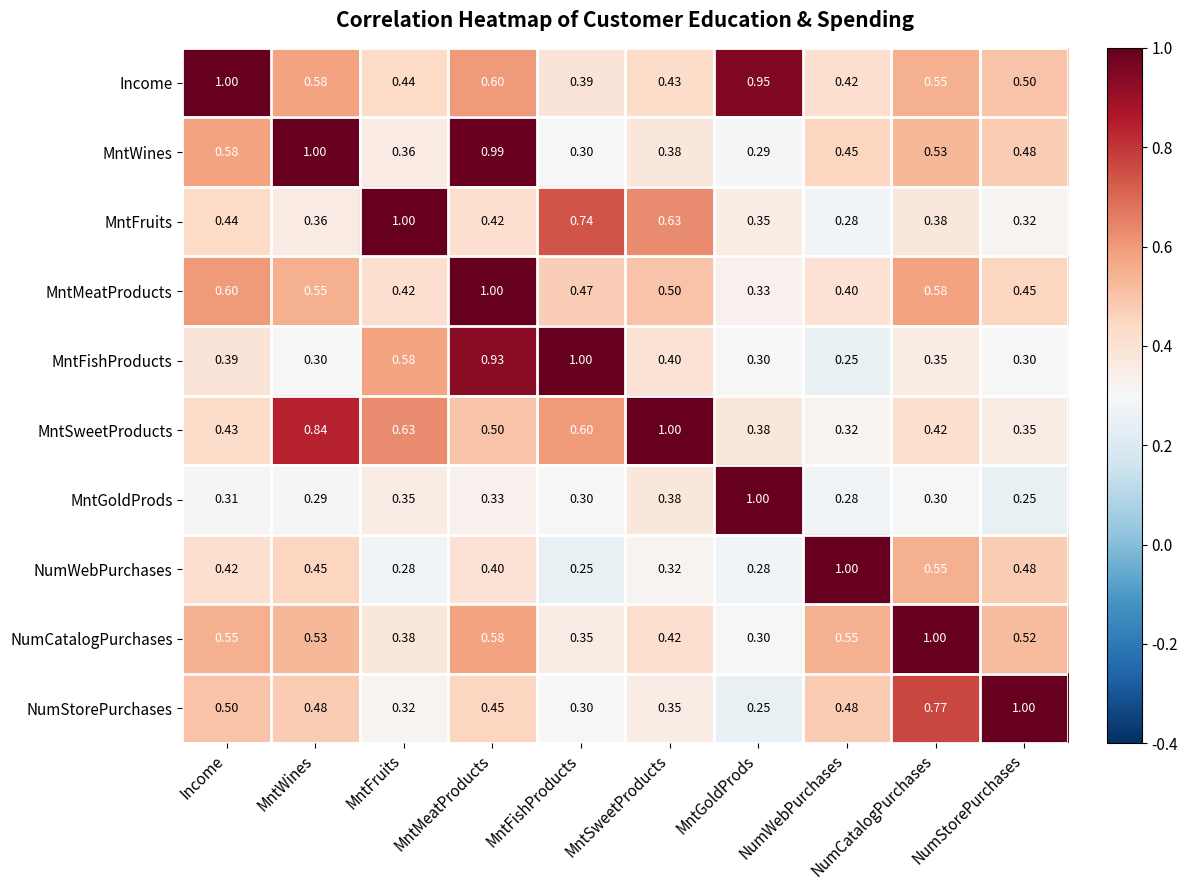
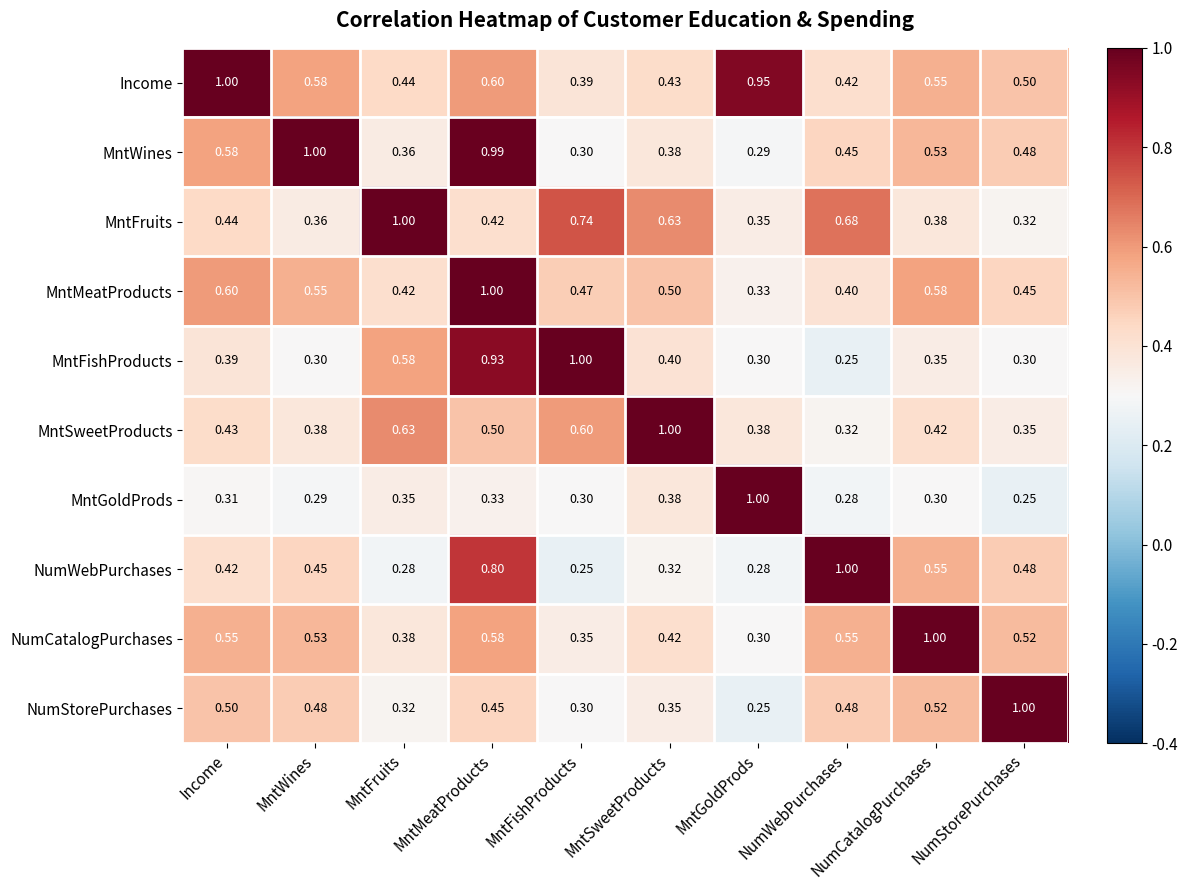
  {
    "Income": {
      "Income": 1.00,
      "MntWines": 0.58,
      "MntFruits": 0.44,
      "MntMeatProducts": 0.60,
      "MntFishProducts": 0.39,
      "MntSweetProducts": 0.43,
      "MntGoldProds": 0.95,
      "NumWebPurchases": 0.42,
      "NumCatalogPurchases": 0.55,
      "NumStorePurchases": 0.50
    },
    "MntWines": {
      "Income": 0.58,
      "MntWines": 1.00,
      "MntFruits": 0.36,
      "MntMeatProducts": 0.99,
      "MntFishProducts": 0.30,
      "MntSweetProducts": 0.38,
      "MntGoldProds": 0.29,
      "NumWebPurchases": 0.45,
      "NumCatalogPurchases": 0.53,
      "NumStorePurchases": 0.48
    },
    "MntFruits": {
      "Income": 0.44,
      "MntWines": 0.36,
      "MntFruits": 1.00,
      "MntMeatProducts": 0.42,
      "MntFishProducts": 0.74,
      "MntSweetProducts": 0.63,
      "MntGoldProds": 0.35,
-     "NumWebPurchases": 0.28,
+     "NumWebPurchases": 0.68,
      "NumCatalogPurchases": 0.38,
      "NumStorePurchases": 0.32
    },
    "MntMeatProducts": {
      "Income": 0.60,
      "MntWines": 0.55,
      "MntFruits": 0.42,
      "MntMeatProducts": 1.00,
      "MntFishProducts": 0.47,
      "MntSweetProducts": 0.50,
      "MntGoldProds": 0.33,
      "NumWebPurchases": 0.40,
      "NumCatalogPurchases": 0.58,
      "NumStorePurchases": 0.45
    },
    "MntFishProducts": {
      "Income": 0.39,
      "MntWines": 0.30,
      "MntFruits": 0.58,
      "MntMeatProducts": 0.93,
      "MntFishProducts": 1.00,
      "MntSweetProducts": 0.40,
      "MntGoldProds": 0.30,
      "NumWebPurchases": 0.25,
      "NumCatalogPurchases": 0.35,
      "NumStorePurchases": 0.30
    },
    "MntSweetProducts": {
      "Income": 0.43,
-     "MntWines": 0.84,
+     "MntWines": 0.38,
      "MntFruits": 0.63,
      "MntMeatProducts": 0.50,
      "MntFishProducts": 0.60,
      "MntSweetProducts": 1.00,
      "MntGoldProds": 0.38,
      "NumWebPurchases": 0.32,
      "NumCatalogPurchases": 0.42,
      "NumStorePurchases": 0.35
    },
    "MntGoldProds": {
      "Income": 0.31,
      "MntWines": 0.29,
      "MntFruits": 0.35,
      "MntMeatProducts": 0.33,
      "MntFishProducts": 0.30,
      "MntSweetProducts": 0.38,
      "MntGoldProds": 1.00,
      "NumWebPurchases": 0.28,
      "NumCatalogPurchases": 0.30,
      "NumStorePurchases": 0.25
    },
    "NumWebPurchases": {
      "Income": 0.42,
      "MntWines": 0.45,
      "MntFruits": 0.28,
-     "MntMeatProducts": 0.40,
+     "MntMeatProducts": 0.80,
      "MntFishProducts": 0.25,
      "MntSweetProducts": 0.32,
      "MntGoldProds": 0.28,
      "NumWebPurchases": 1.00,
      "NumCatalogPurchases": 0.55,
      "NumStorePurchases": 0.48
    },
    "NumCatalogPurchases": {
      "Income": 0.55,
      "MntWines": 0.53,
      "MntFruits": 0.38,
      "MntMeatProducts": 0.58,
      "MntFishProducts": 0.35,
      "MntSweetProducts": 0.42,
      "MntGoldProds": 0.30,
      "NumWebPurchases": 0.55,
      "NumCatalogPurchases": 1.00,
      "NumStorePurchases": 0.52
    },
    "NumStorePurchases": {
      "Income": 0.50,
      "MntWines": 0.48,
      "MntFruits": 0.32,
      "MntMeatProducts": 0.45,
      "MntFishProducts": 0.30,
      "MntSweetProducts": 0.35,
      "MntGoldProds": 0.25,
      "NumWebPurchases": 0.48,
-     "NumCatalogPurchases": 0.77,
+     "NumCatalogPurchases": 0.52,
      "NumStorePurchases": 1.00
    }
  }
